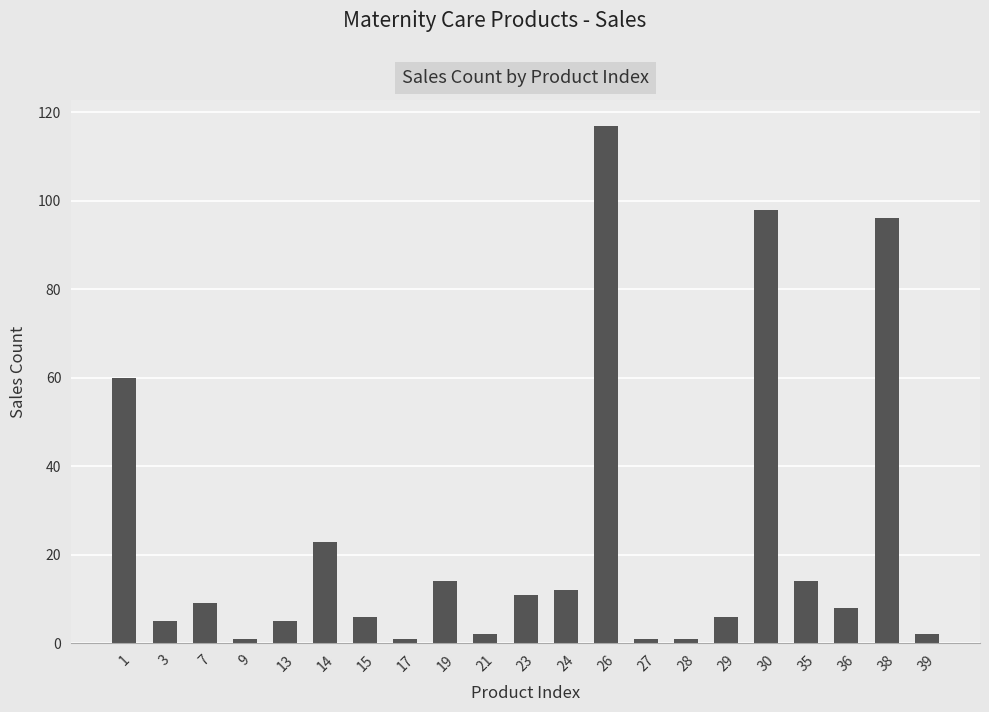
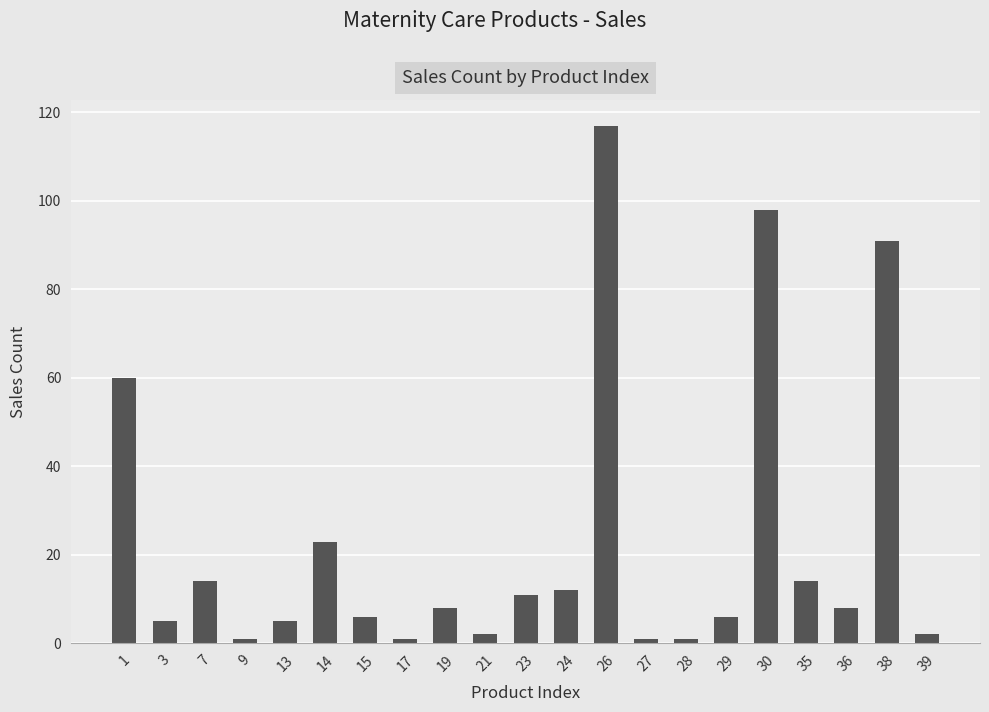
  {
    "1": 60,
    "3": 5,
-   "7": 9,
+   "7": 14,
    "9": 1,
    "13": 5,
    "14": 23,
    "15": 6,
    "17": 1,
-   "19": 14,
+   "19": 8,
    "21": 2,
    "23": 11,
    "24": 12,
    "26": 117,
    "27": 1,
    "28": 1,
    "29": 6,
    "30": 98,
    "35": 14,
    "36": 8,
-   "38": 96,
+   "38": 91,
    "39": 2
  }
